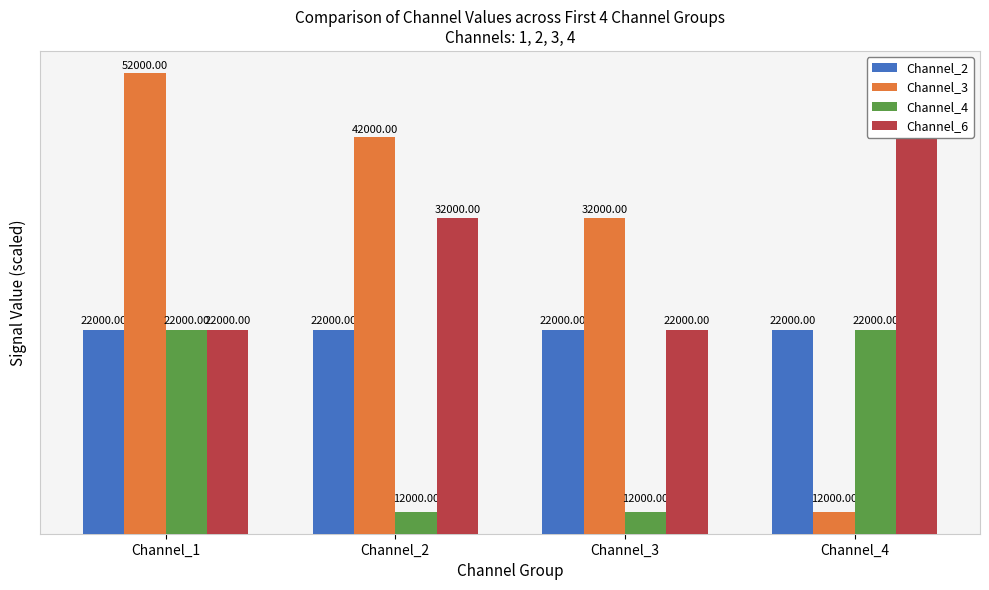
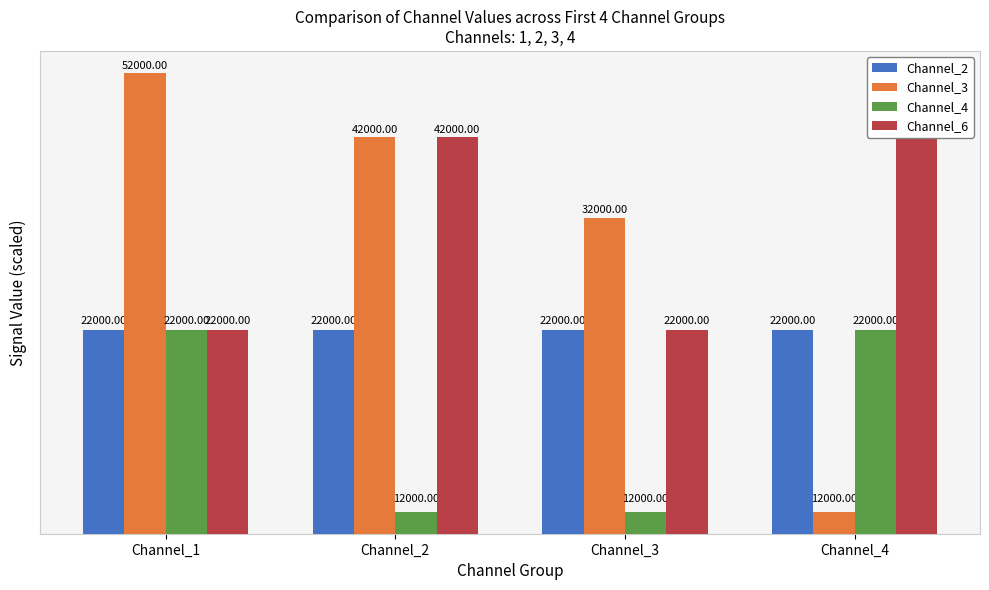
  {
    "Channel_2": {
      "Channel_1": 22000.00,
      "Channel_2": 22000.00,
      "Channel_3": 22000.00,
      "Channel_4": 22000.00
    },
    "Channel_3": {
      "Channel_1": 52000.00,
      "Channel_2": 42000.00,
      "Channel_3": 32000.00,
      "Channel_4": 12000.00
    },
    "Channel_4": {
      "Channel_1": 22000.00,
      "Channel_2": 12000.00,
      "Channel_3": 12000.00,
      "Channel_4": 22000.00
    },
    "Channel_6": {
      "Channel_1": 22000.00,
-     "Channel_2": 32000.00,
+     "Channel_2": 42000.00,
      "Channel_3": 22000.00
    }
  }
